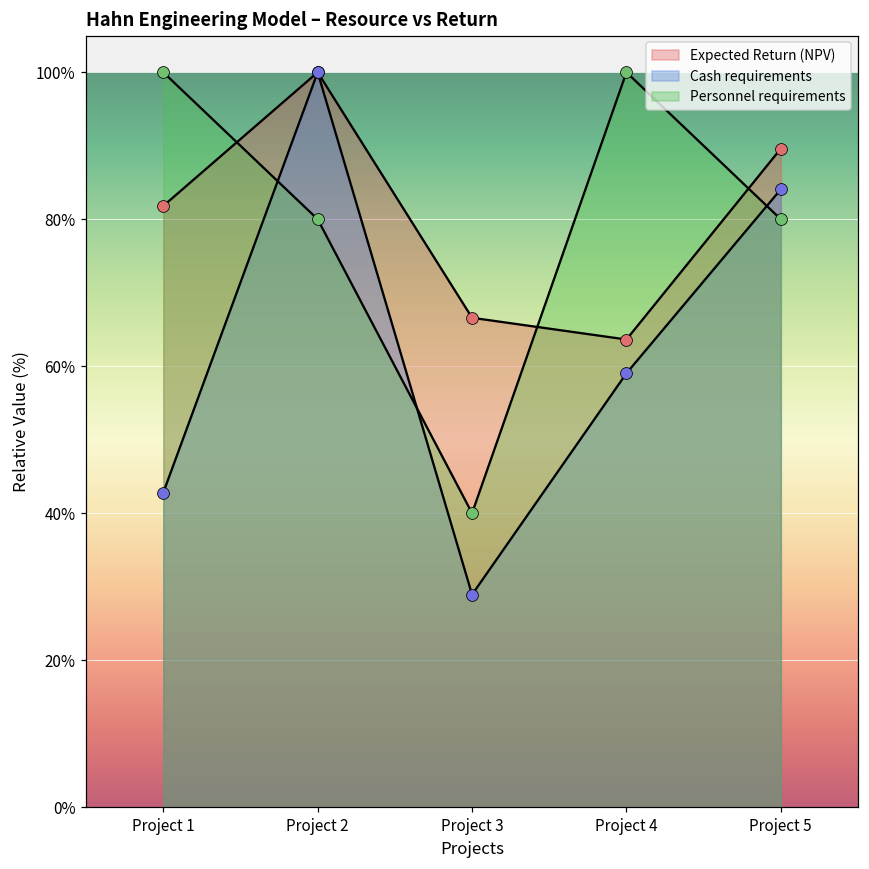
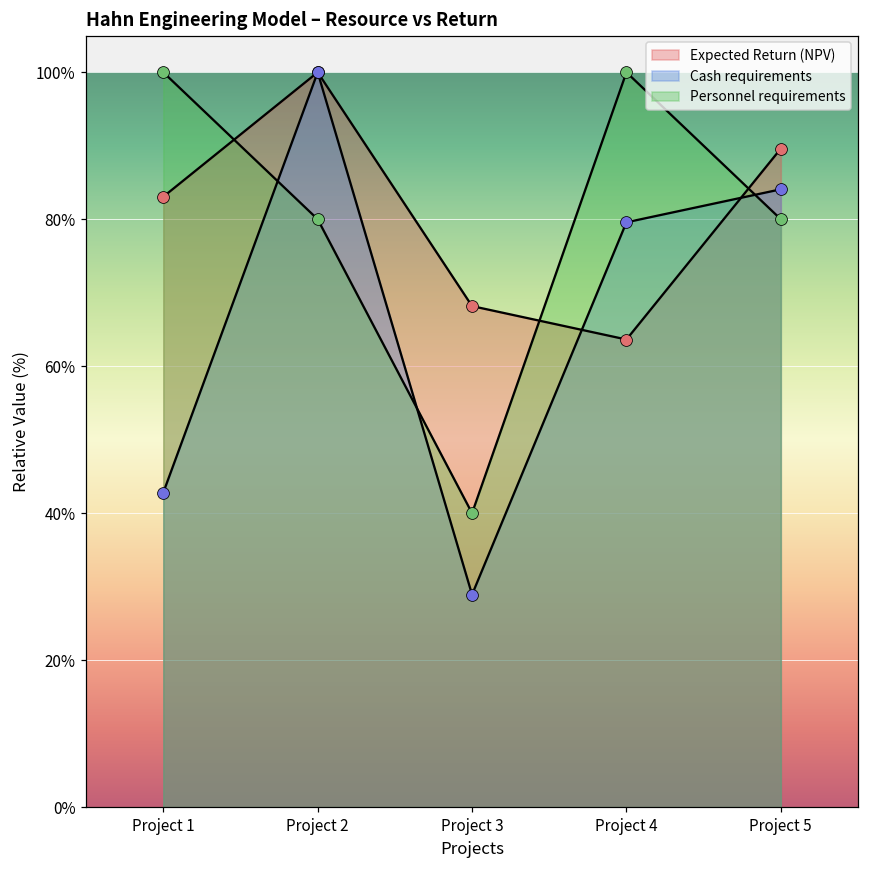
  {
    "Expected Return (NPV)": {
-     "Project 1": "82%",
-     "Project 3": "67%",
+     "Project 1": "83%",
+     "Project 3": "68%",
      "Project 4": "64%",
      "Project 5": "90%"
    },
    "Cash requirements": {
      "Project 1": "43%",
      "Project 3": "29%",
-     "Project 4": "59%",
+     "Project 4": "80%",
      "Project 5": "84%"
    },
    "Personnel requirements": {
      "Project 1": "100%",
      "Project 2": "80%",
      "Project 3": "40%",
      "Project 4": "100%",
      "Project 5": "80%"
    }
  }
